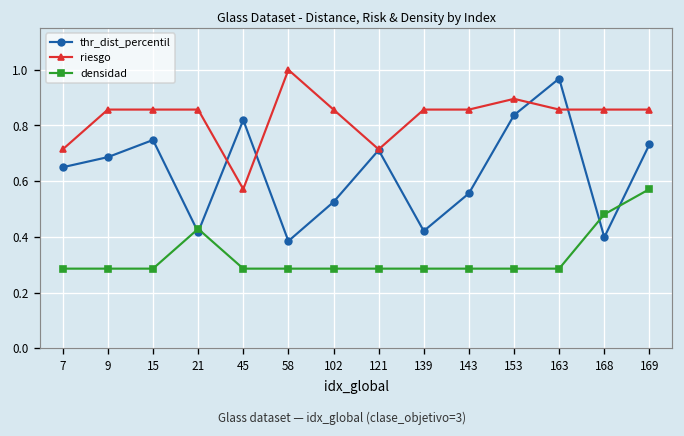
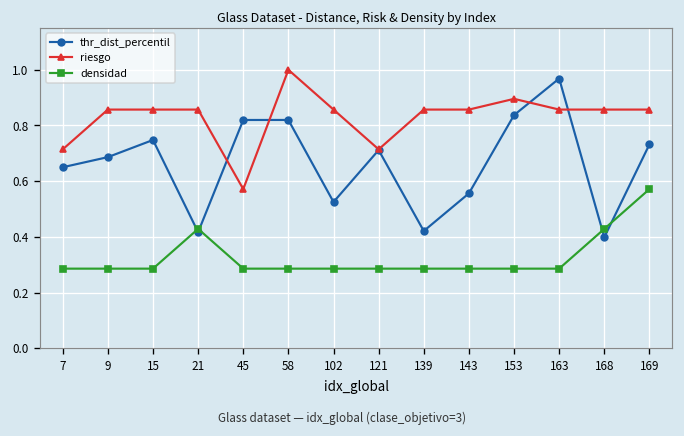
  {
    "thr_dist_percentil": {
      "7": 0.65,
      "9": 0.69,
      "15": 0.75,
      "21": 0.42,
      "45": 0.82,
-     "58": 0.38,
+     "58": 0.82,
      "102": 0.53,
      "139": 0.42,
      "143": 0.56,
      "153": 0.84,
      "163": 0.97,
      "168": 0.40,
      "169": 0.73
    },
    "riesgo": {
      "7": 0.71,
      "9": 0.86,
      "15": 0.86,
      "21": 0.86,
      "45": 0.57,
      "58": 1.00,
      "102": 0.86,
      "139": 0.86,
      "143": 0.86,
      "153": 0.90,
      "163": 0.86,
      "168": 0.86,
      "169": 0.86
    },
    "densidad": {
      "7": 0.29,
      "9": 0.29,
      "15": 0.29,
      "21": 0.43,
      "45": 0.29,
      "58": 0.29,
      "102": 0.29,
      "121": 0.29,
      "139": 0.29,
      "143": 0.29,
      "153": 0.29,
      "163": 0.29,
-     "168": 0.48,
+     "168": 0.43,
      "169": 0.57
    }
  }
